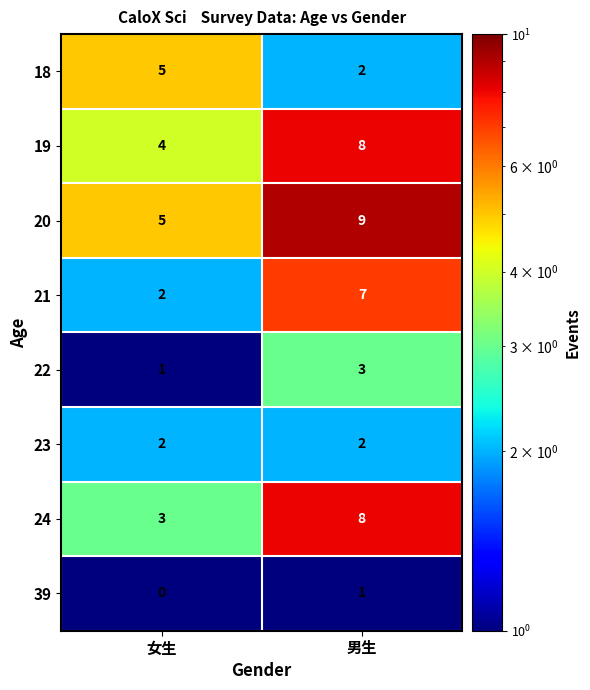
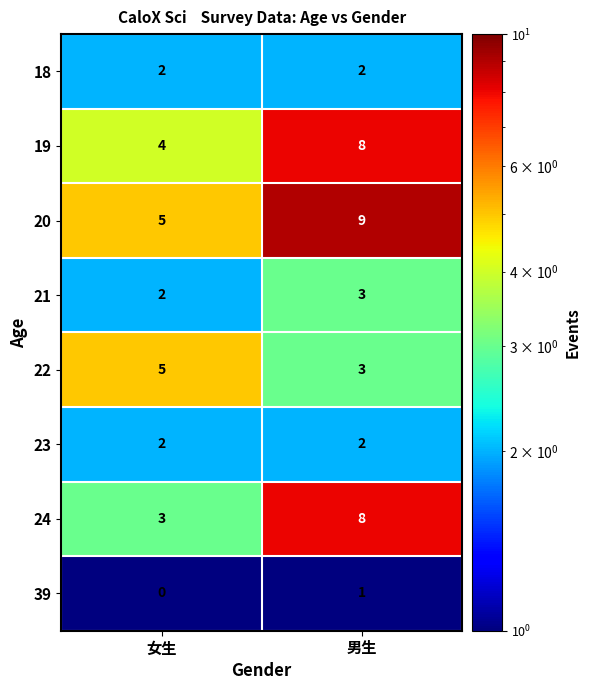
  {
    "18": {
-     "女生": 5,
+     "女生": 2,
      "男生": 2
    },
    "19": {
      "女生": 4,
      "男生": 8
    },
    "20": {
      "女生": 5,
      "男生": 9
    },
    "21": {
      "女生": 2,
-     "男生": 7
+     "男生": 3
    },
    "22": {
-     "女生": 1,
+     "女生": 5,
      "男生": 3
    },
    "23": {
      "女生": 2,
      "男生": 2
    },
    "24": {
      "女生": 3,
      "男生": 8
    },
    "39": {
      "女生": 0,
      "男生": 1
    }
  }
